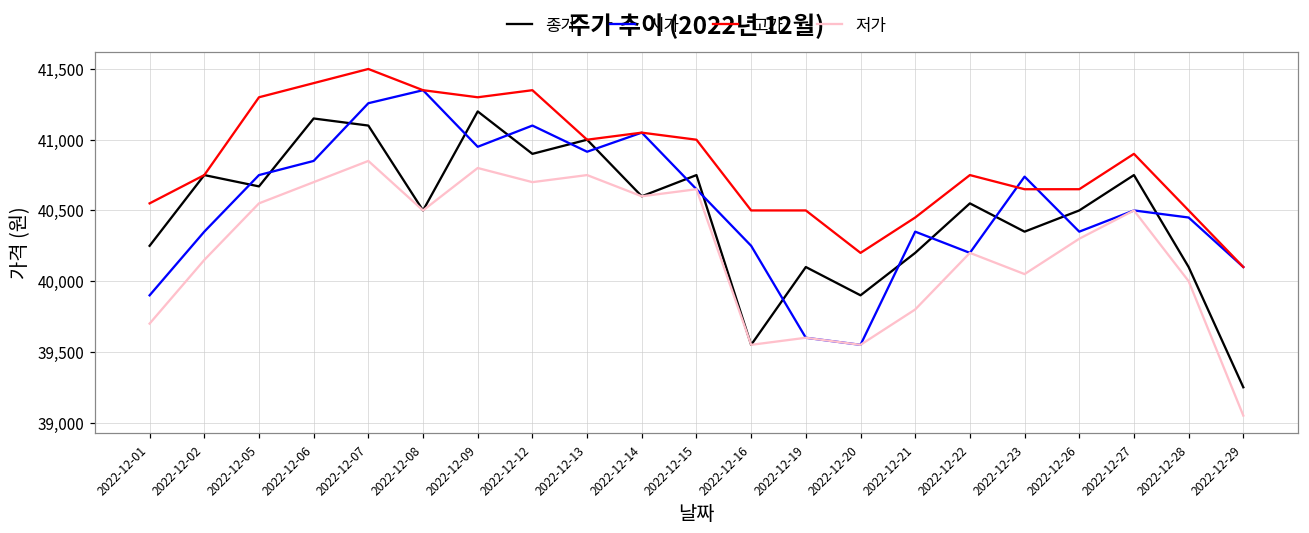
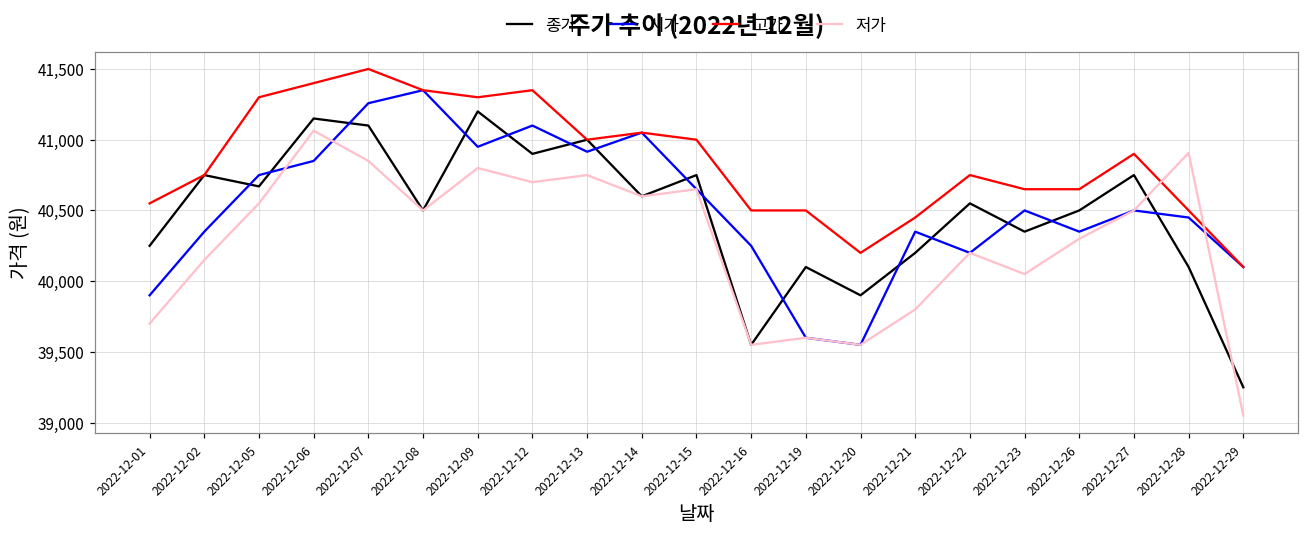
  {
    "종가": {
      "2022-12-01": "40,250",
      "2022-12-05": "40,670",
      "2022-12-06": "41,150",
      "2022-12-07": "41,100",
      "2022-12-09": "41,200",
      "2022-12-12": "40,900",
      "2022-12-15": "40,750",
      "2022-12-19": "40,100",
      "2022-12-20": "39,900",
      "2022-12-21": "40,200",
      "2022-12-22": "40,550",
      "2022-12-23": "40,350",
      "2022-12-26": "40,500",
      "2022-12-27": "40,750",
      "2022-12-28": "40,100",
      "2022-12-29": "39,250"
    },
    "시가": {
      "2022-12-01": "39,900",
      "2022-12-02": "40,350",
      "2022-12-05": "40,750",
      "2022-12-06": "40,850",
      "2022-12-07": "41,260",
      "2022-12-09": "40,950",
      "2022-12-12": "41,100",
      "2022-12-13": "40,920",
      "2022-12-16": "40,250",
      "2022-12-21": "40,350",
-     "2022-12-23": "40,740",
+     "2022-12-23": "40,500",
      "2022-12-26": "40,350",
      "2022-12-28": "40,450"
    },
    "고가": {
      "2022-12-01": "40,550",
      "2022-12-05": "41,300",
      "2022-12-06": "41,400",
      "2022-12-07": "41,500",
      "2022-12-09": "41,300",
      "2022-12-12": "41,350",
      "2022-12-15": "41,000",
      "2022-12-16": "40,500",
      "2022-12-19": "40,500",
      "2022-12-20": "40,200",
      "2022-12-21": "40,450",
      "2022-12-22": "40,750",
      "2022-12-23": "40,650",
      "2022-12-26": "40,650",
      "2022-12-27": "40,900",
      "2022-12-28": "40,500"
    },
    "저가": {
      "2022-12-01": "39,700",
      "2022-12-02": "40,150",
      "2022-12-05": "40,550",
-     "2022-12-06": "40,700",
+     "2022-12-06": "41,060",
      "2022-12-07": "40,850",
      "2022-12-09": "40,800",
      "2022-12-12": "40,700",
      "2022-12-13": "40,750",
      "2022-12-21": "39,800",
      "2022-12-23": "40,050",
      "2022-12-26": "40,300",
-     "2022-12-28": "40,000",
+     "2022-12-28": "40,910",
      "2022-12-29": "39,050"
    }
  }
